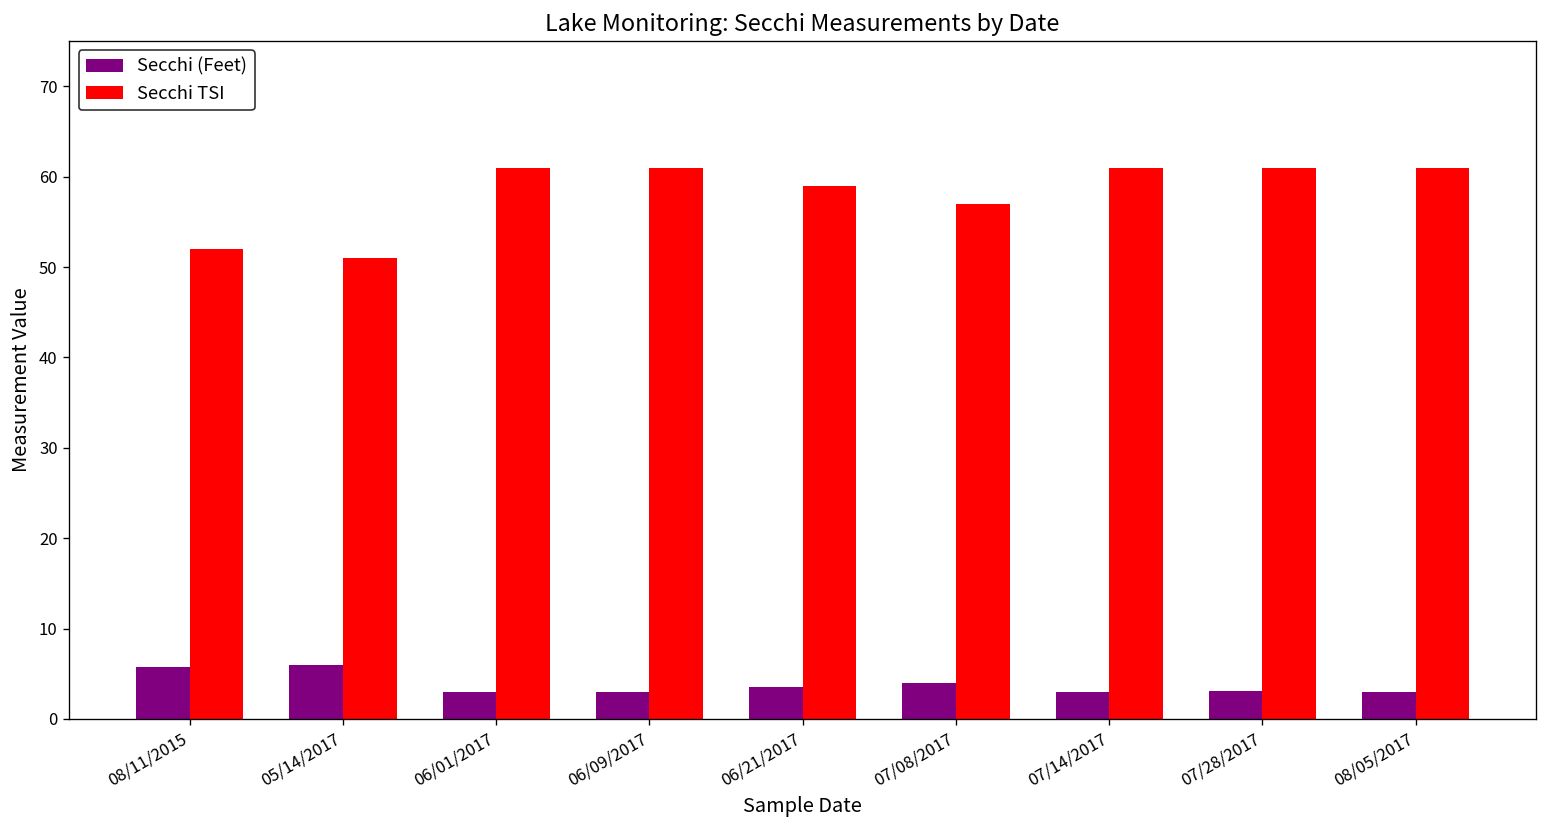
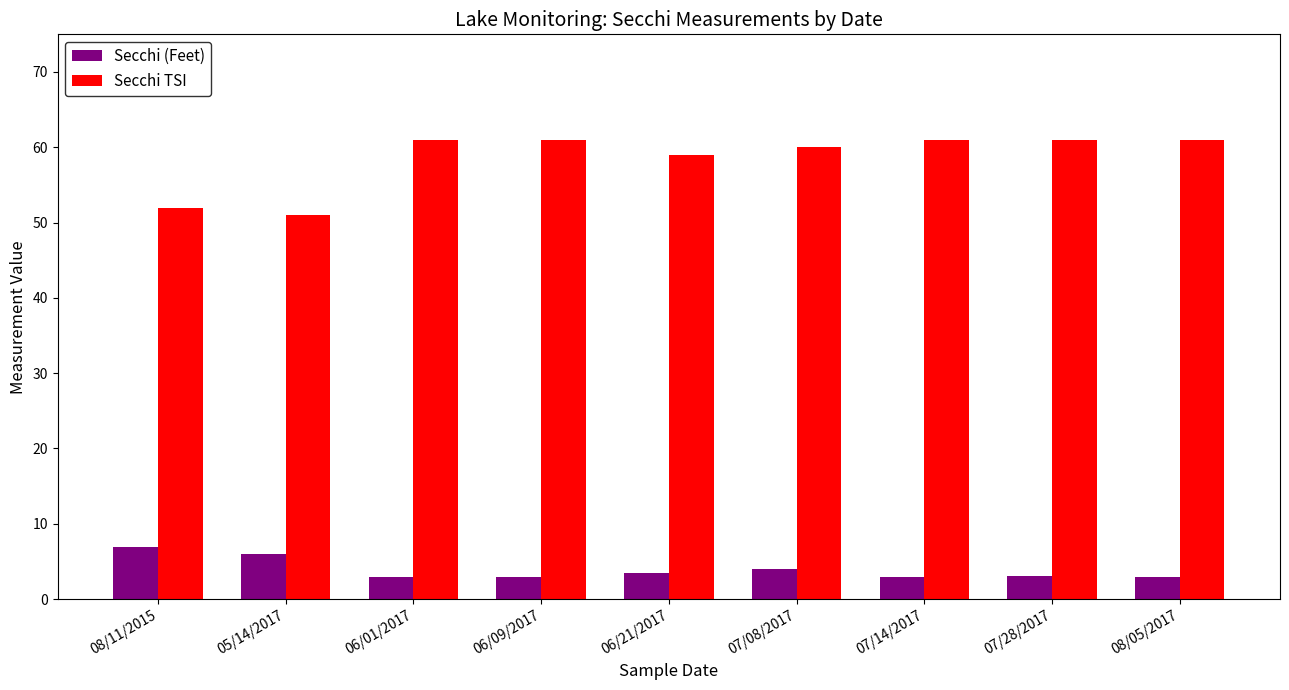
  {
    "Secchi (Feet)": {
-     "08/11/2015": 6,
+     "08/11/2015": 7,
      "05/14/2017": 6,
      "06/01/2017": 3,
      "06/09/2017": 3,
      "06/21/2017": 4,
      "07/08/2017": 4,
      "07/14/2017": 3,
      "07/28/2017": 3,
      "08/05/2017": 3
    },
    "Secchi TSI": {
      "08/11/2015": 52,
      "05/14/2017": 51,
      "06/01/2017": 61,
      "06/09/2017": 61,
      "06/21/2017": 59,
-     "07/08/2017": 57,
+     "07/08/2017": 60,
      "07/14/2017": 61,
      "07/28/2017": 61,
      "08/05/2017": 61
    }
  }
